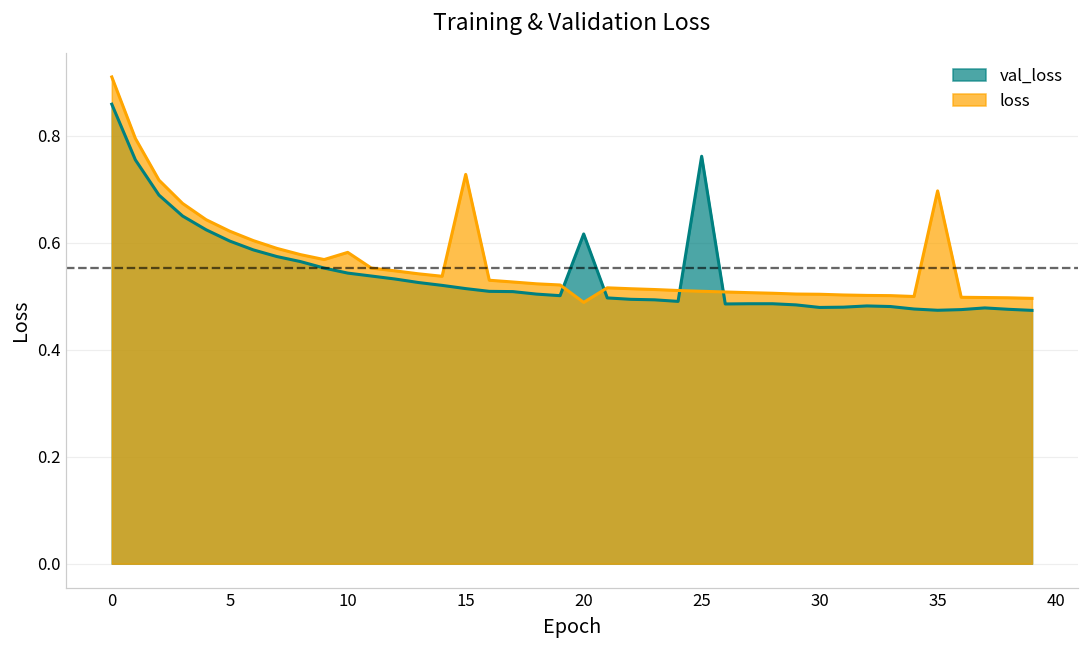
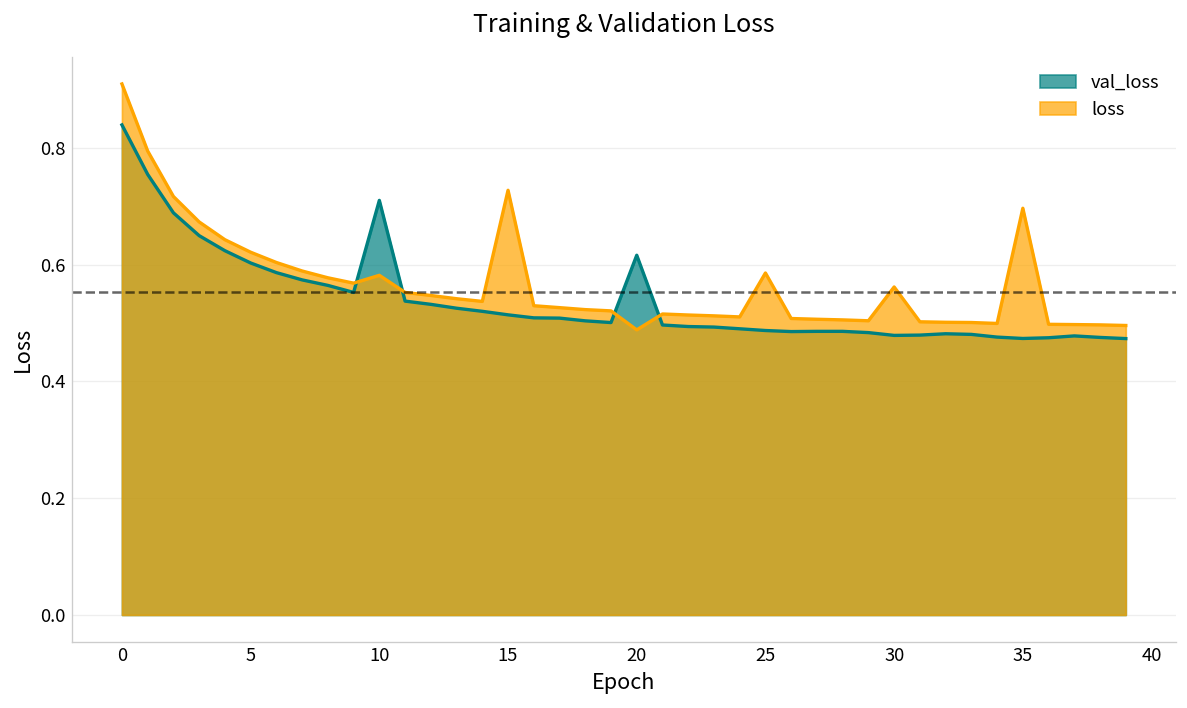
  {
    "val_loss": {
-     "0": 0.86,
+     "0": 0.84,
      "5": 0.60,
-     "10": 0.54,
+     "10": 0.71,
      "15": 0.51,
      "20": 0.62,
-     "25": 0.76,
+     "25": 0.49,
      "30": 0.48,
      "35": 0.47
    },
    "loss": {
      "0": 0.91,
      "5": 0.62,
      "10": 0.58,
      "15": 0.73,
      "20": 0.49,
-     "25": 0.51,
-     "30": 0.50,
+     "25": 0.59,
+     "30": 0.56,
      "35": 0.70
    }
  }
